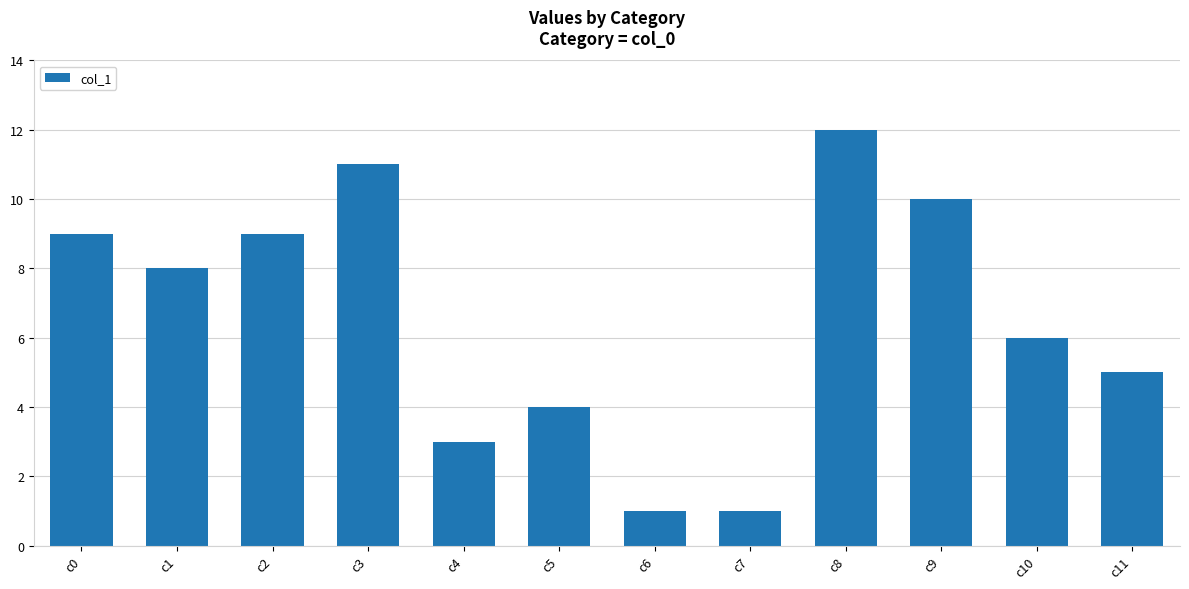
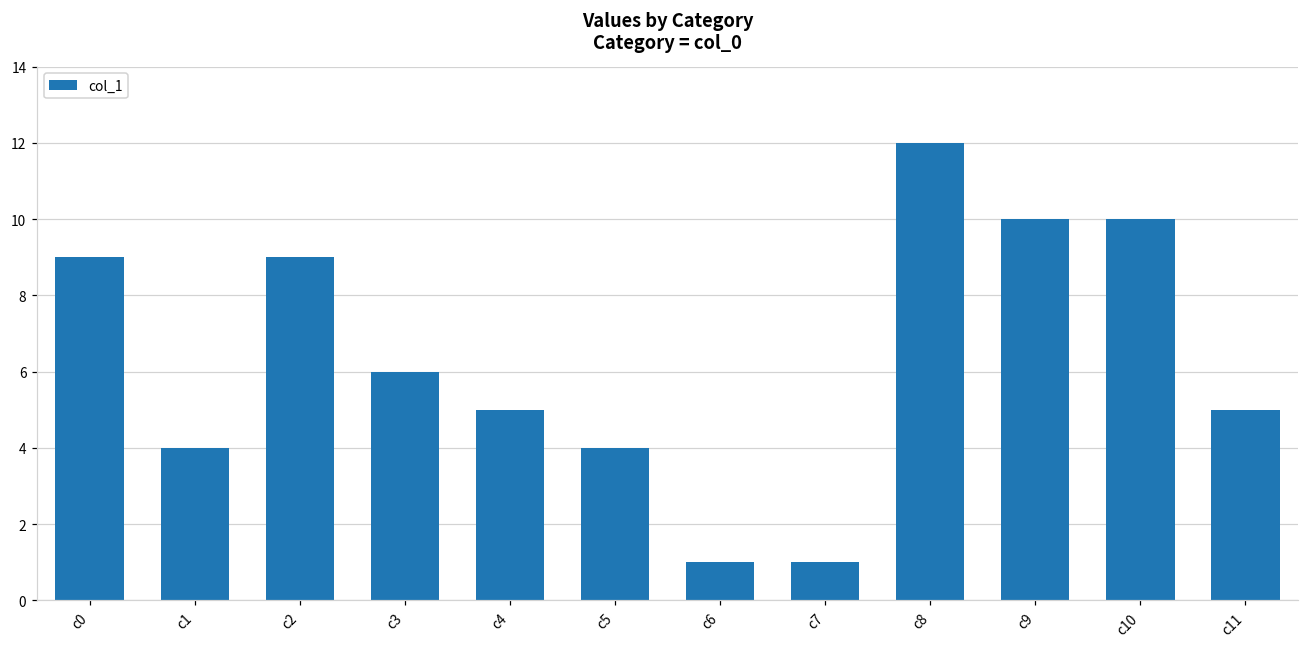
  {
    "c0": 9,
-   "c1": 8,
+   "c1": 4,
    "c2": 9,
-   "c3": 11,
-   "c4": 3,
+   "c3": 6,
+   "c4": 5,
    "c5": 4,
    "c6": 1,
    "c7": 1,
    "c8": 12,
    "c9": 10,
-   "c10": 6,
+   "c10": 10,
    "c11": 5
  }
